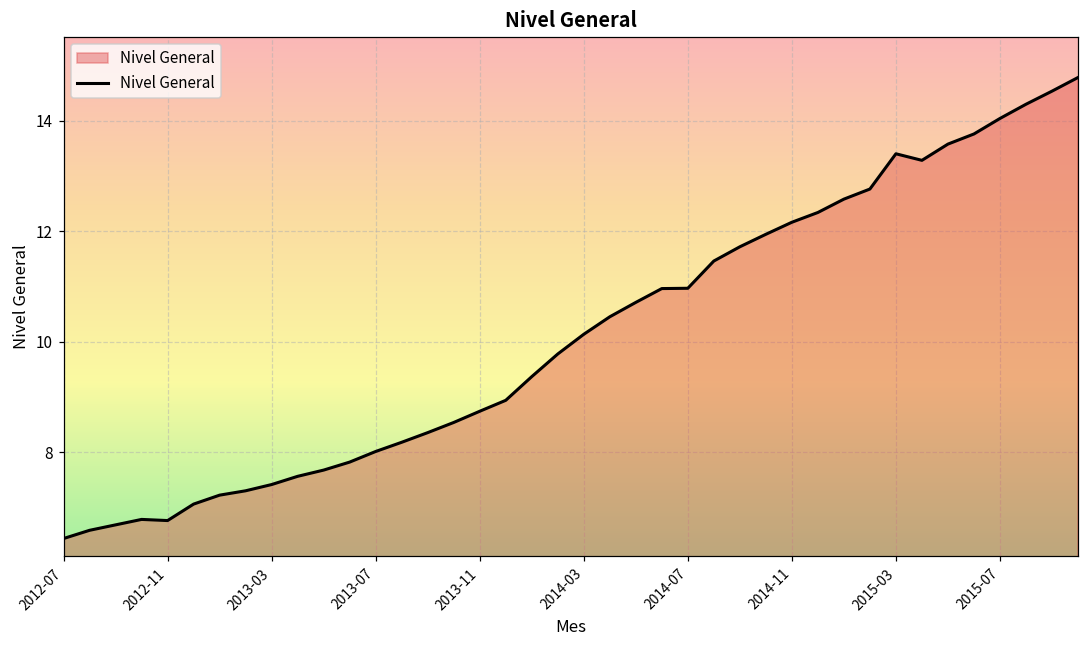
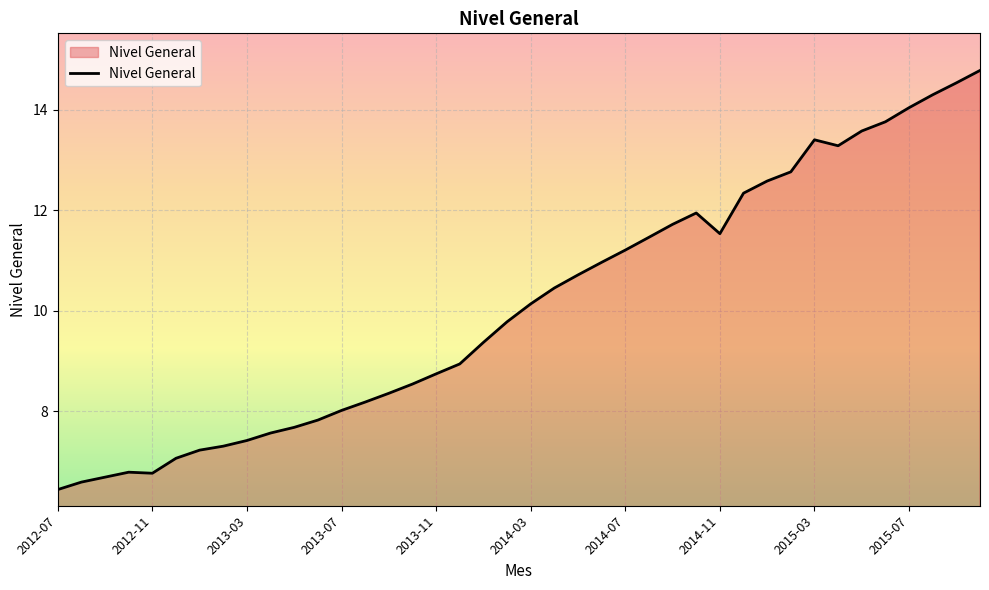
  {
    "2012-07": 6.4,
    "2012-11": 6.8,
    "2013-03": 7.4,
    "2013-07": 8.0,
    "2013-11": 8.7,
    "2014-03": 10.1,
-   "2014-07": 11.0,
-   "2014-11": 12.2,
+   "2014-07": 11.2,
+   "2014-11": 11.5,
    "2015-03": 13.4,
    "2015-07": 14.0
  }
